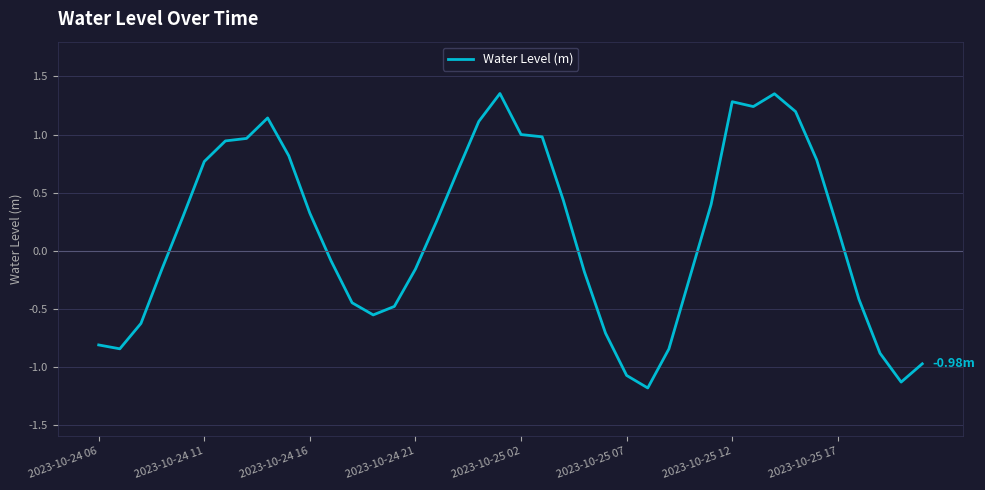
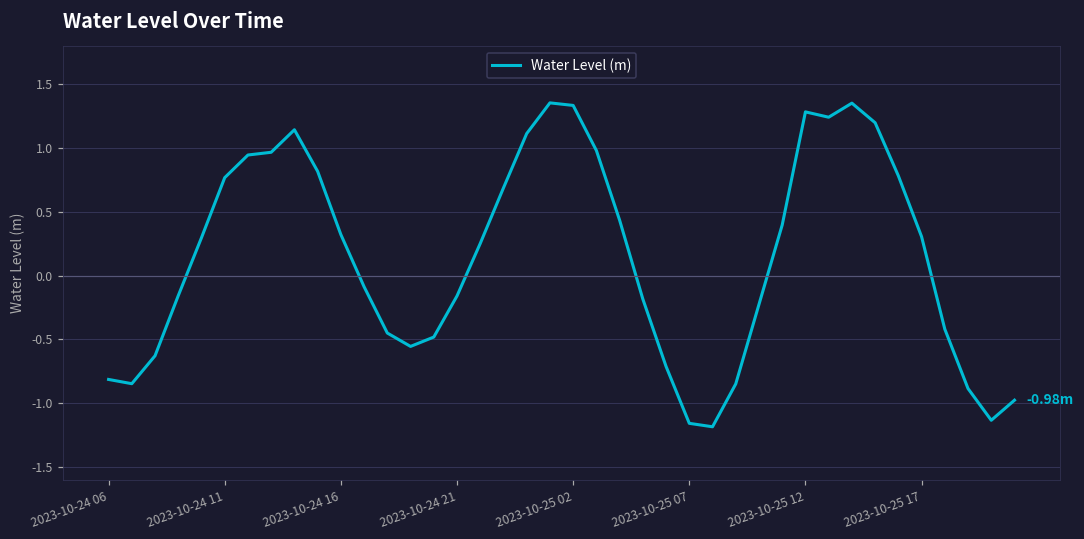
  {
    "2023-10-24 06": -0.81,
    "2023-10-24 11": 0.77,
    "2023-10-24 16": 0.32,
    "2023-10-24 21": -0.16,
-   "2023-10-25 02": 1.00,
-   "2023-10-25 07": -1.08,
+   "2023-10-25 02": 1.33,
+   "2023-10-25 07": -1.16,
    "2023-10-25 12": 1.28,
-   "2023-10-25 17": 0.19
+   "2023-10-25 17": 0.31
  }
